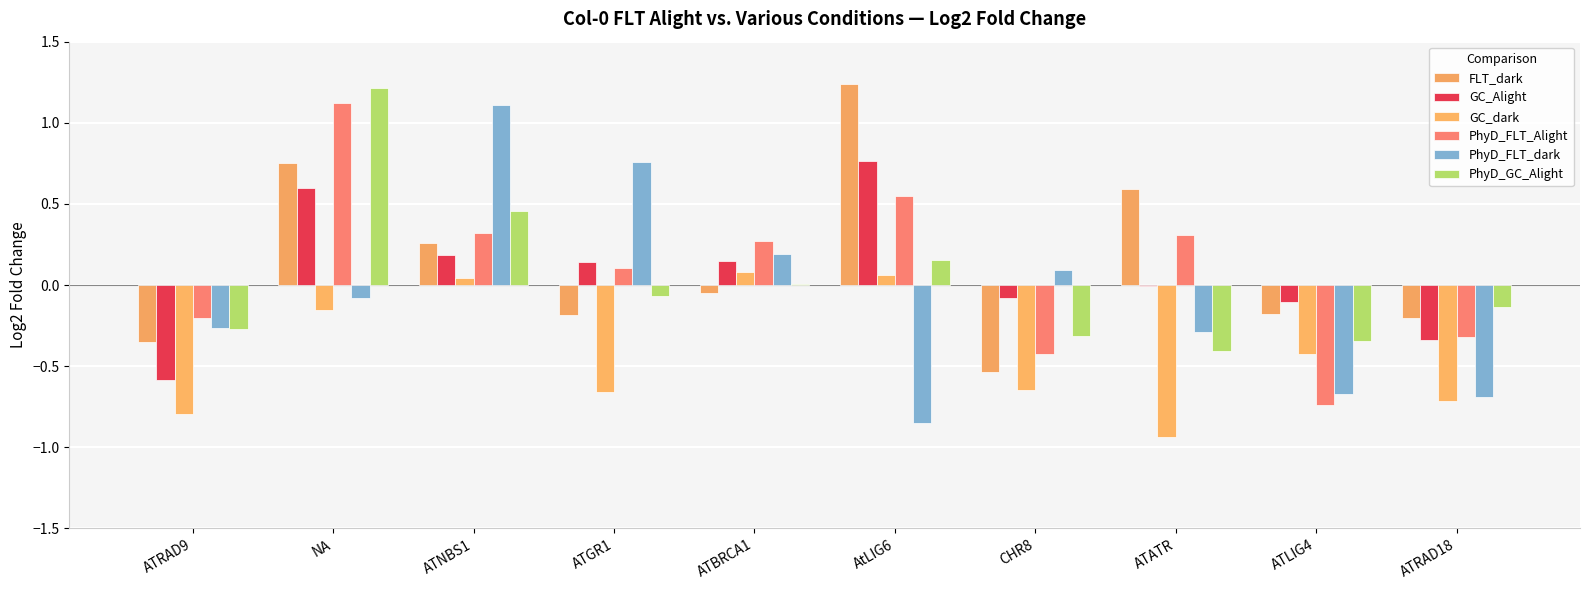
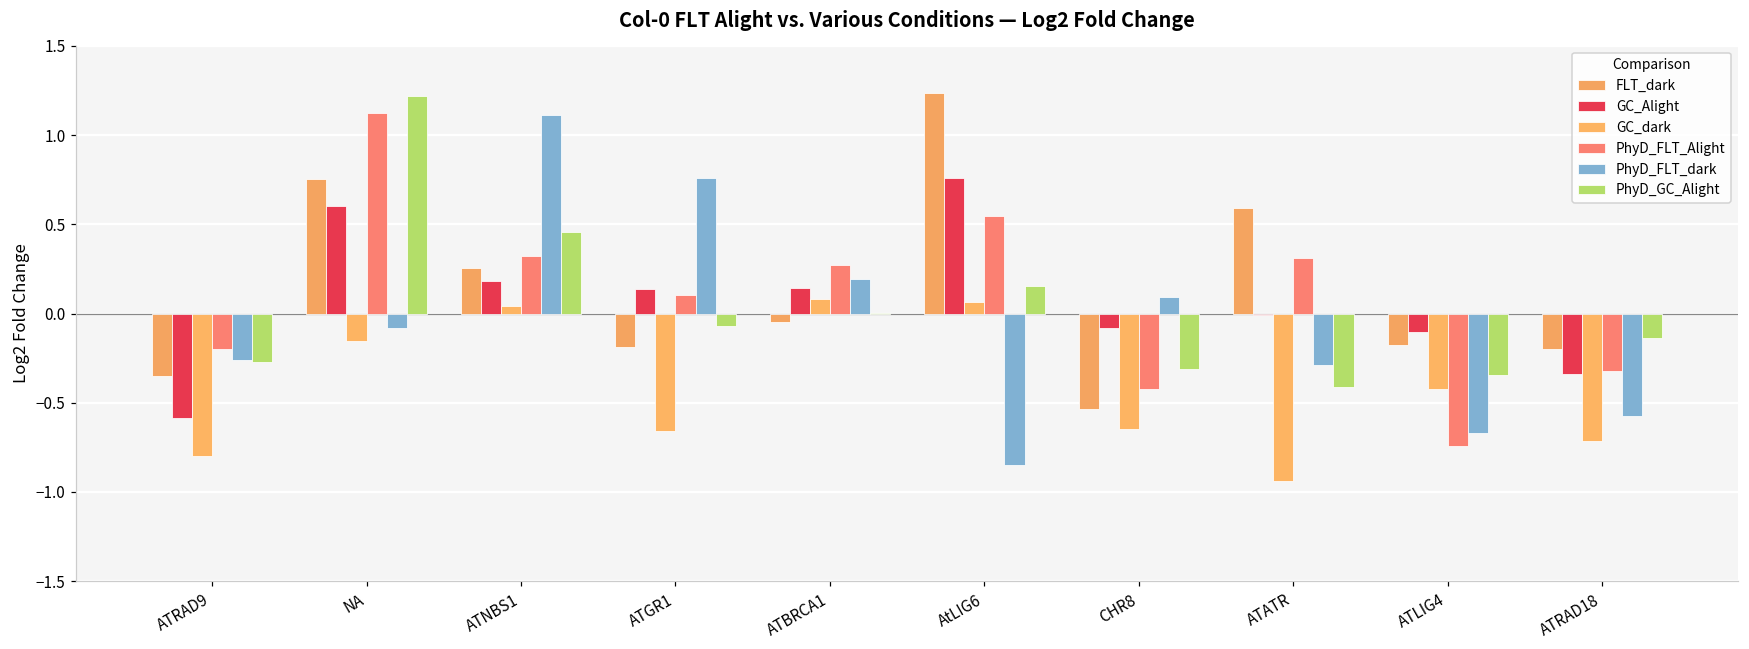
  {
    "GC_Alight": {
      "ATRAD9": -0.59,
      "NA": 0.60,
      "ATNBS1": 0.18,
      "ATGR1": 0.14,
      "ATBRCA1": 0.15,
      "AtLIG6": 0.76,
      "CHR8": -0.08,
      "ATLIG4": -0.11,
      "ATRAD18": -0.34
    },
    "PhyD_FLT_dark": {
      "ATRAD9": -0.26,
      "NA": -0.08,
      "ATNBS1": 1.11,
      "ATGR1": 0.76,
      "ATBRCA1": 0.19,
      "AtLIG6": -0.85,
      "CHR8": 0.09,
      "ATATR": -0.29,
      "ATLIG4": -0.67,
-     "ATRAD18": -0.69
+     "ATRAD18": -0.57
    },
    "PhyD_GC_Alight": {
      "ATRAD9": -0.27,
      "NA": 1.22,
      "ATNBS1": 0.46,
      "ATGR1": -0.07,
      "AtLIG6": 0.15,
      "CHR8": -0.31,
      "ATATR": -0.41,
      "ATLIG4": -0.35,
      "ATRAD18": -0.14
    }
  }
